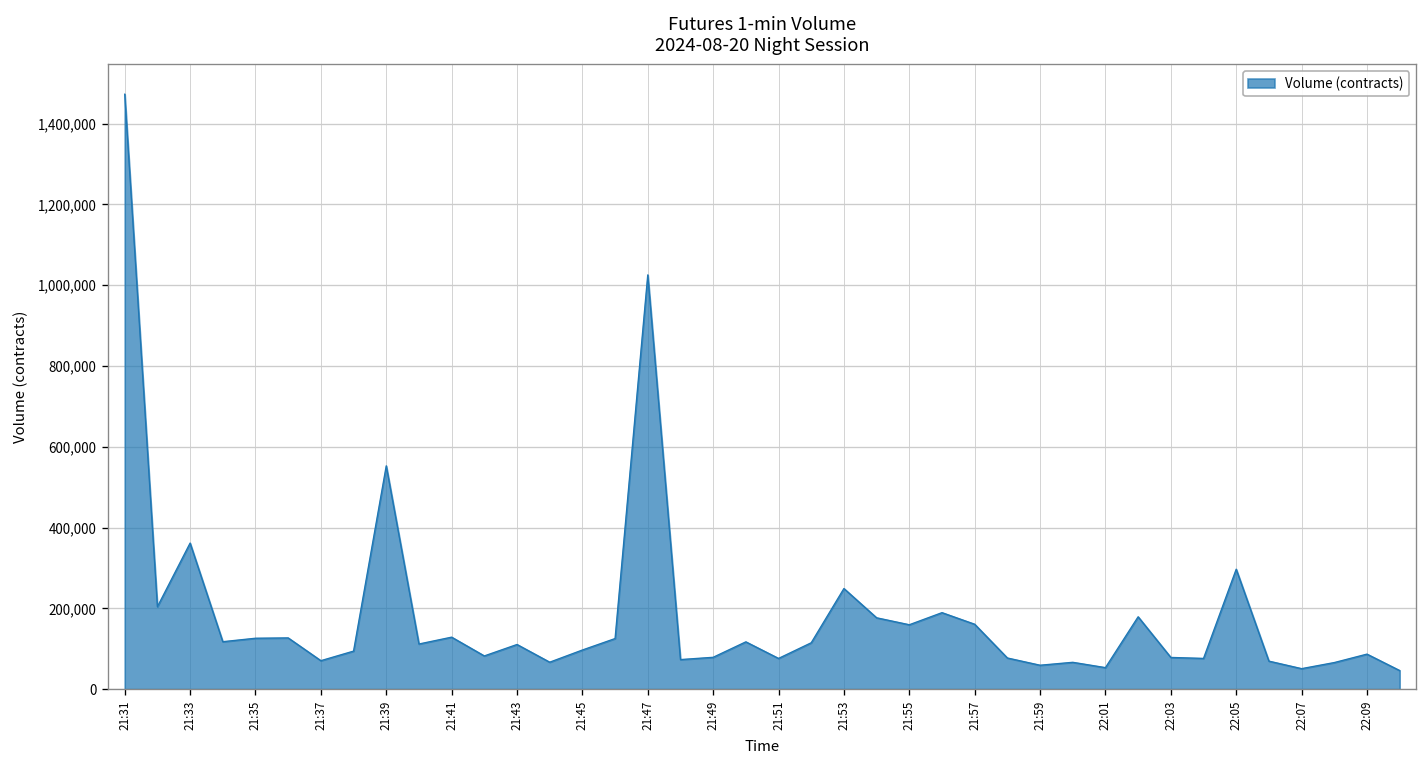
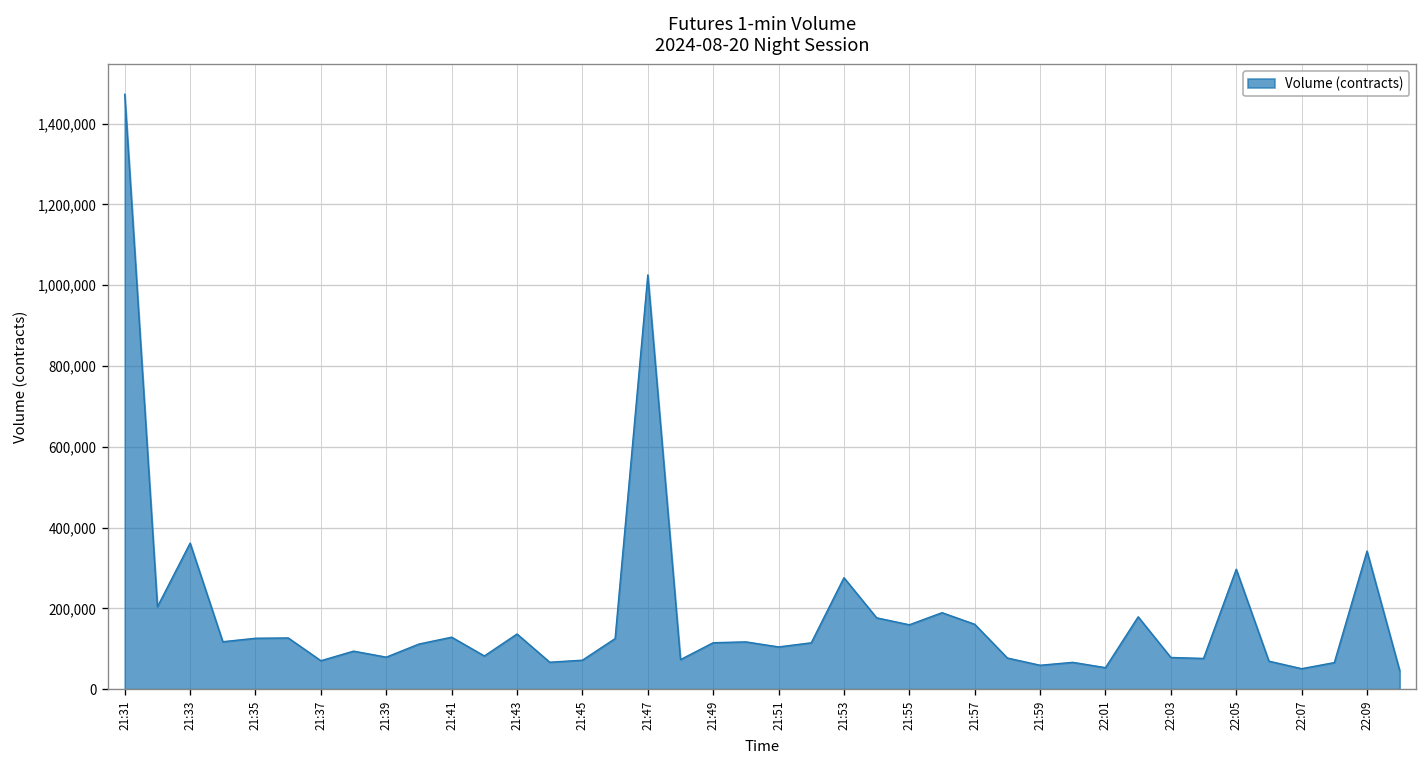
  {
    "21:31": "1,470,000",
    "21:33": "360,000",
    "21:35": "130,000",
    "21:37": "70,000",
-   "21:39": "550,000",
+   "21:39": "80,000",
    "21:41": "130,000",
-   "21:43": "110,000",
-   "21:45": "100,000",
+   "21:43": "140,000",
+   "21:45": "70,000",
    "21:47": "1,030,000",
-   "21:49": "80,000",
-   "21:51": "80,000",
-   "21:53": "250,000",
+   "21:49": "120,000",
+   "21:51": "100,000",
+   "21:53": "280,000",
    "21:55": "160,000",
    "21:57": "160,000",
    "21:59": "60,000",
    "22:01": "50,000",
    "22:03": "80,000",
    "22:05": "300,000",
    "22:07": "50,000",
-   "22:09": "90,000"
+   "22:09": "340,000"
  }
